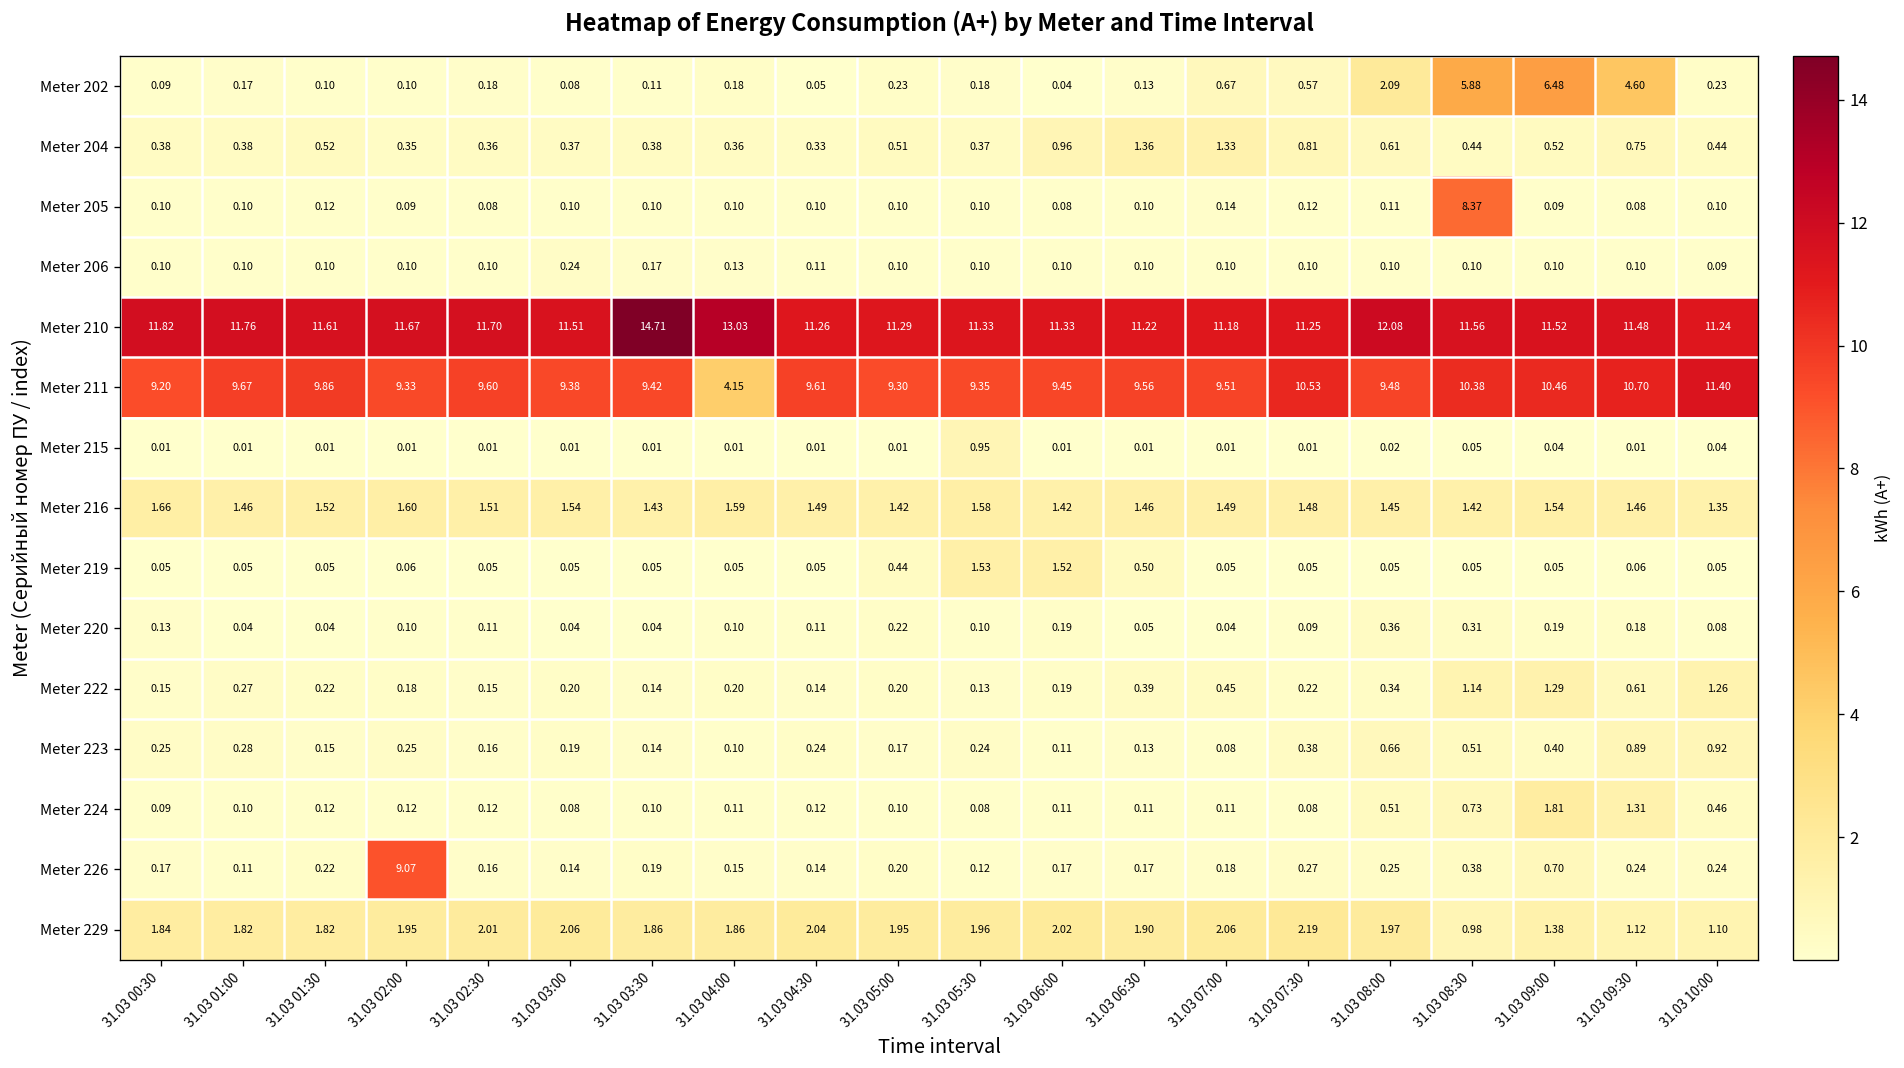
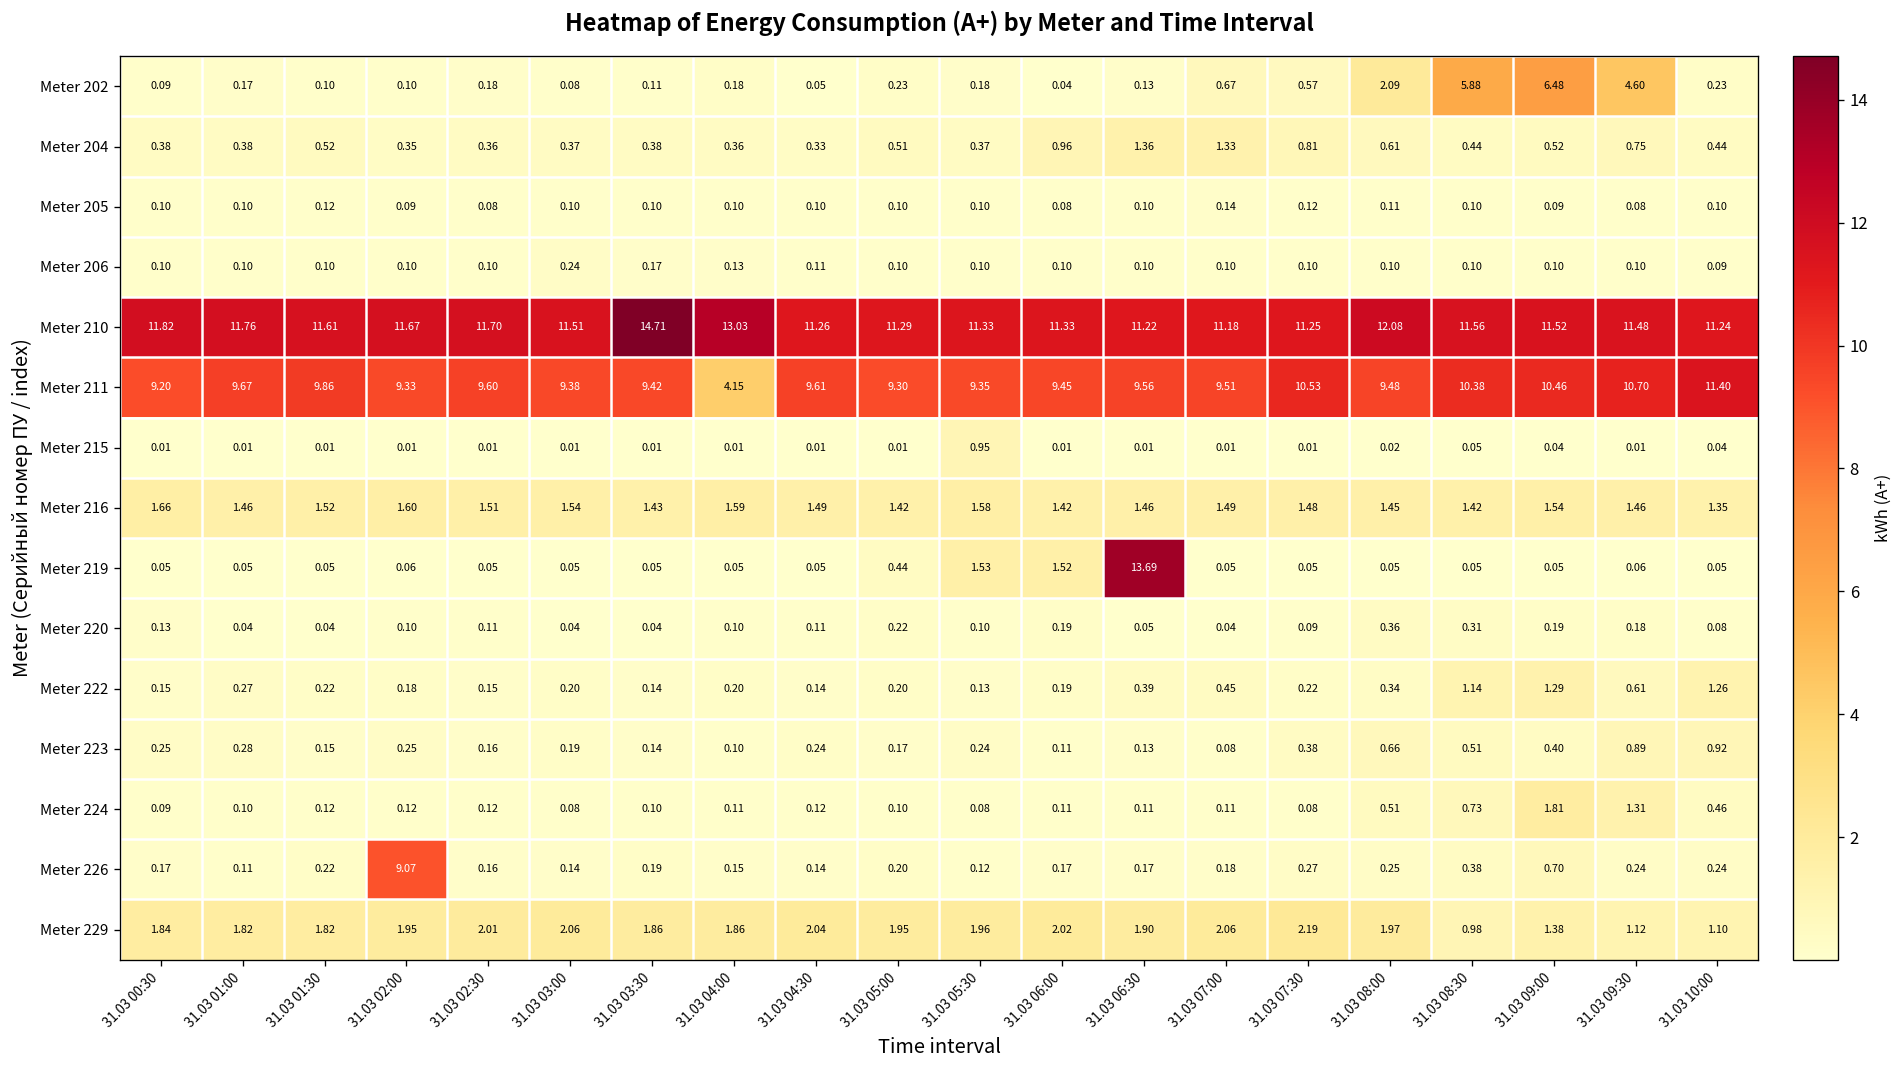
  {
    "Meter 205": {
      "31.03 00:30": 0.10,
      "31.03 01:00": 0.10,
      "31.03 01:30": 0.12,
      "31.03 02:00": 0.09,
      "31.03 02:30": 0.08,
      "31.03 03:00": 0.10,
      "31.03 03:30": 0.10,
      "31.03 04:00": 0.10,
      "31.03 04:30": 0.10,
      "31.03 05:00": 0.10,
      "31.03 05:30": 0.10,
      "31.03 06:00": 0.08,
      "31.03 06:30": 0.10,
      "31.03 07:00": 0.14,
      "31.03 07:30": 0.12,
      "31.03 08:00": 0.11,
-     "31.03 08:30": 8.37,
+     "31.03 08:30": 0.10,
      "31.03 09:00": 0.09,
      "31.03 09:30": 0.08,
      "31.03 10:00": 0.10
    },
    "Meter 219": {
      "31.03 00:30": 0.05,
      "31.03 01:00": 0.05,
      "31.03 01:30": 0.05,
      "31.03 02:00": 0.06,
      "31.03 02:30": 0.05,
      "31.03 03:00": 0.05,
      "31.03 03:30": 0.05,
      "31.03 04:00": 0.05,
      "31.03 04:30": 0.05,
      "31.03 05:00": 0.44,
      "31.03 05:30": 1.53,
      "31.03 06:00": 1.52,
-     "31.03 06:30": 0.50,
+     "31.03 06:30": 13.69,
      "31.03 07:00": 0.05,
      "31.03 07:30": 0.05,
      "31.03 08:00": 0.05,
      "31.03 08:30": 0.05,
      "31.03 09:00": 0.05,
      "31.03 09:30": 0.06,
      "31.03 10:00": 0.05
    }
  }
